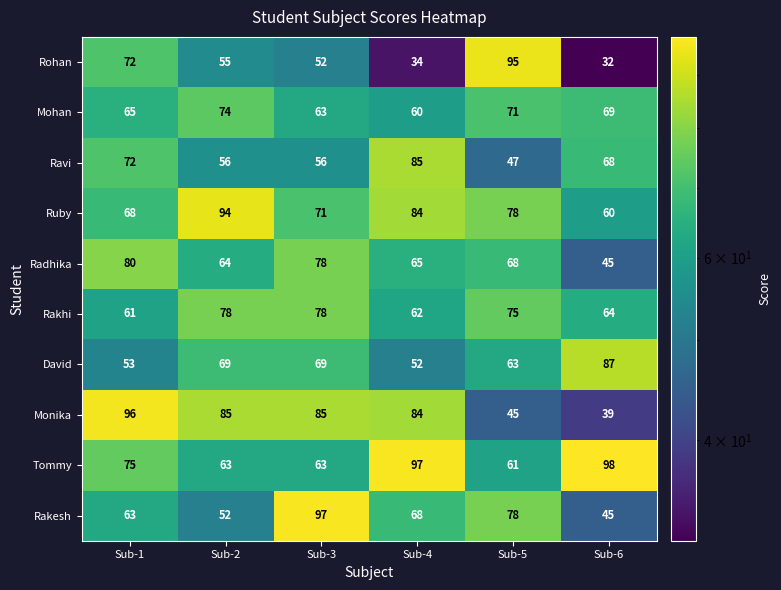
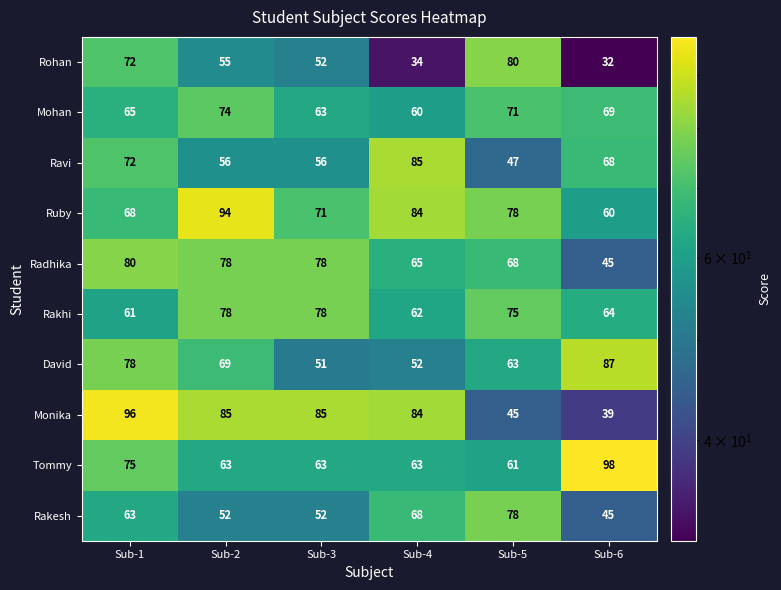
  {
    "Rohan": {
      "Sub-1": 72,
      "Sub-2": 55,
      "Sub-3": 52,
      "Sub-4": 34,
-     "Sub-5": 95,
+     "Sub-5": 80,
      "Sub-6": 32
    },
    "Mohan": {
      "Sub-1": 65,
      "Sub-2": 74,
      "Sub-3": 63,
      "Sub-4": 60,
      "Sub-5": 71,
      "Sub-6": 69
    },
    "Ravi": {
      "Sub-1": 72,
      "Sub-2": 56,
      "Sub-3": 56,
      "Sub-4": 85,
      "Sub-5": 47,
      "Sub-6": 68
    },
    "Ruby": {
      "Sub-1": 68,
      "Sub-2": 94,
      "Sub-3": 71,
      "Sub-4": 84,
      "Sub-5": 78,
      "Sub-6": 60
    },
    "Radhika": {
      "Sub-1": 80,
-     "Sub-2": 64,
+     "Sub-2": 78,
      "Sub-3": 78,
      "Sub-4": 65,
      "Sub-5": 68,
      "Sub-6": 45
    },
    "Rakhi": {
      "Sub-1": 61,
      "Sub-2": 78,
      "Sub-3": 78,
      "Sub-4": 62,
      "Sub-5": 75,
      "Sub-6": 64
    },
    "David": {
-     "Sub-1": 53,
+     "Sub-1": 78,
      "Sub-2": 69,
-     "Sub-3": 69,
+     "Sub-3": 51,
      "Sub-4": 52,
      "Sub-5": 63,
      "Sub-6": 87
    },
    "Monika": {
      "Sub-1": 96,
      "Sub-2": 85,
      "Sub-3": 85,
      "Sub-4": 84,
      "Sub-5": 45,
      "Sub-6": 39
    },
    "Tommy": {
      "Sub-1": 75,
      "Sub-2": 63,
      "Sub-3": 63,
-     "Sub-4": 97,
+     "Sub-4": 63,
      "Sub-5": 61,
      "Sub-6": 98
    },
    "Rakesh": {
      "Sub-1": 63,
      "Sub-2": 52,
-     "Sub-3": 97,
+     "Sub-3": 52,
      "Sub-4": 68,
      "Sub-5": 78,
      "Sub-6": 45
    }
  }
